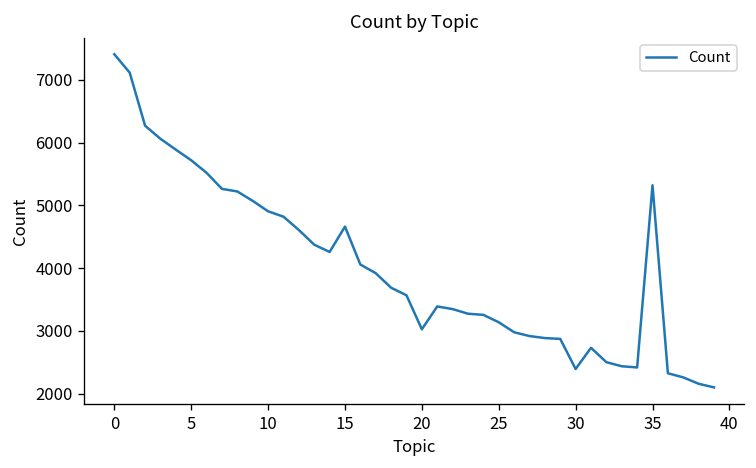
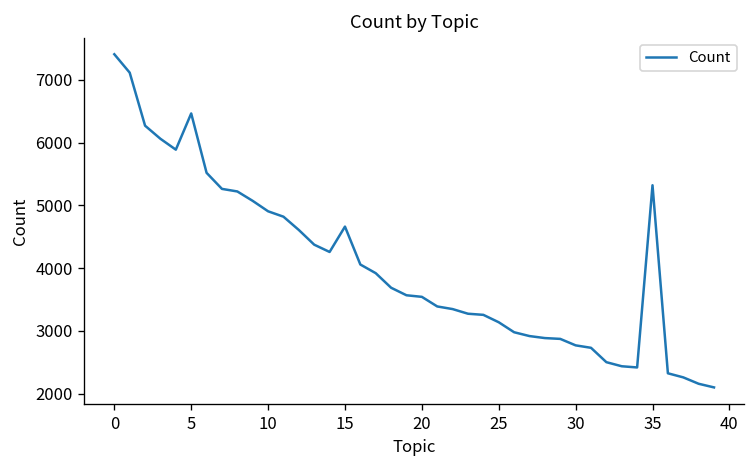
  {
    "0": 7400,
-   "5": 5700,
+   "5": 6500,
    "10": 4900,
    "15": 4700,
-   "20": 3000,
+   "20": 3500,
    "25": 3100,
-   "30": 2400,
+   "30": 2800,
    "35": 5300
  }
